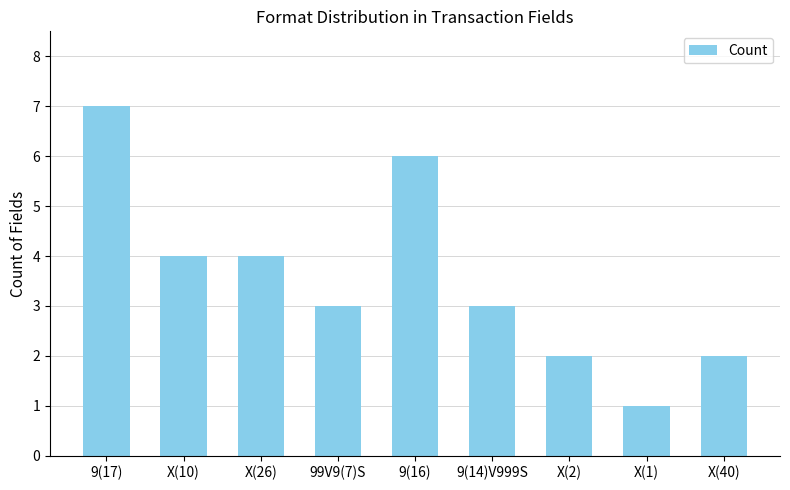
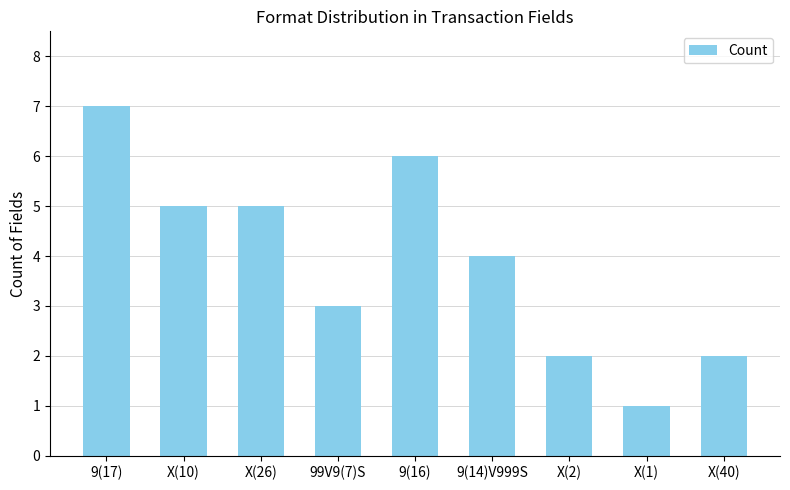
  {
    "9(17)": 7,
-   "X(10)": 4,
-   "X(26)": 4,
+   "X(10)": 5,
+   "X(26)": 5,
    "99V9(7)S": 3,
    "9(16)": 6,
-   "9(14)V999S": 3,
+   "9(14)V999S": 4,
    "X(2)": 2,
    "X(1)": 1,
    "X(40)": 2
  }
